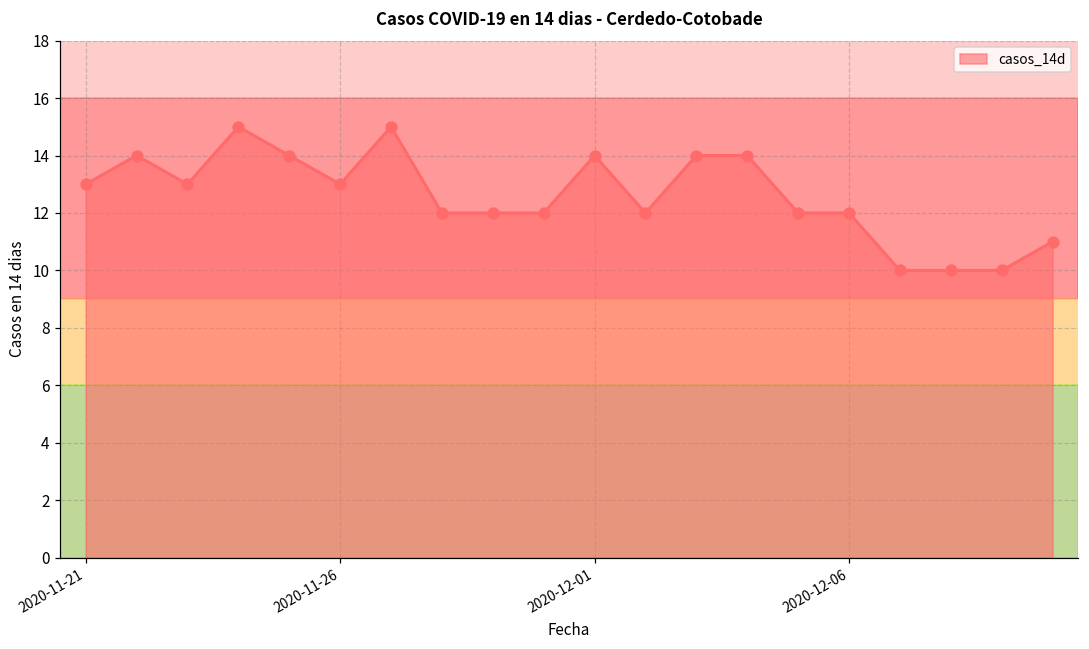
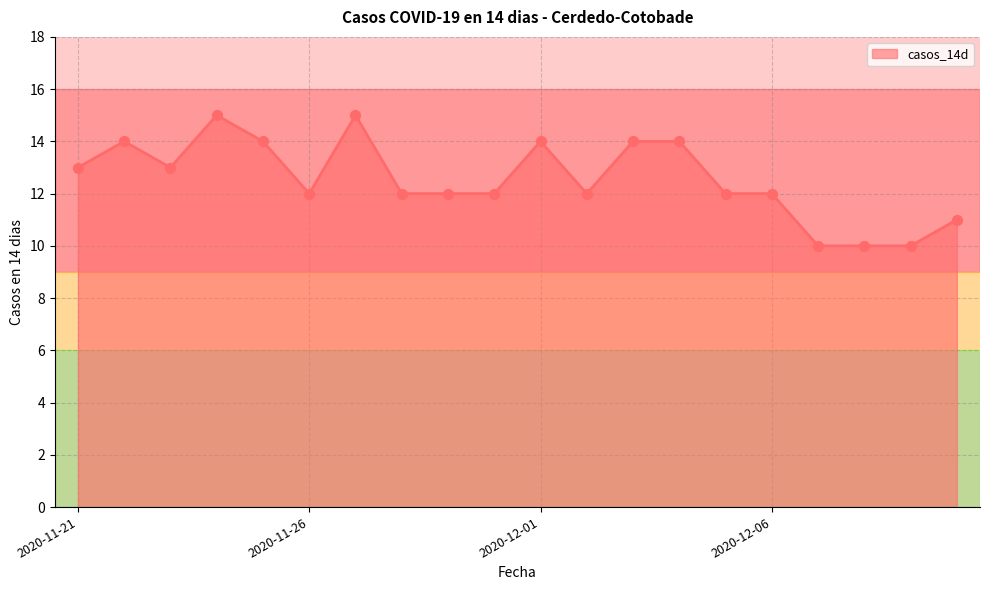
  {
    "2020-11-21": 13,
-   "2020-11-26": 13,
+   "2020-11-26": 12,
    "2020-12-01": 14,
    "2020-12-06": 12
  }
